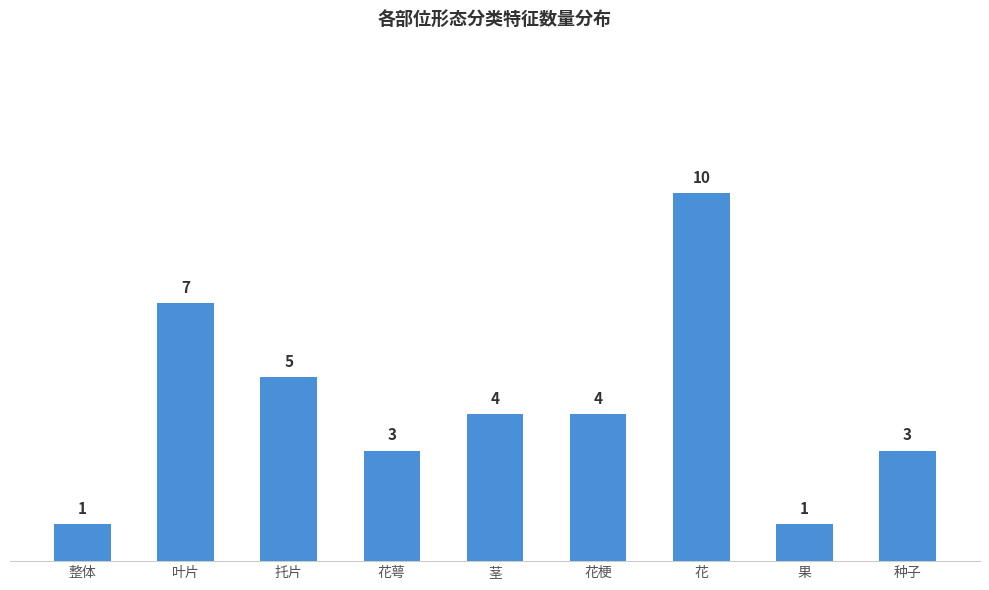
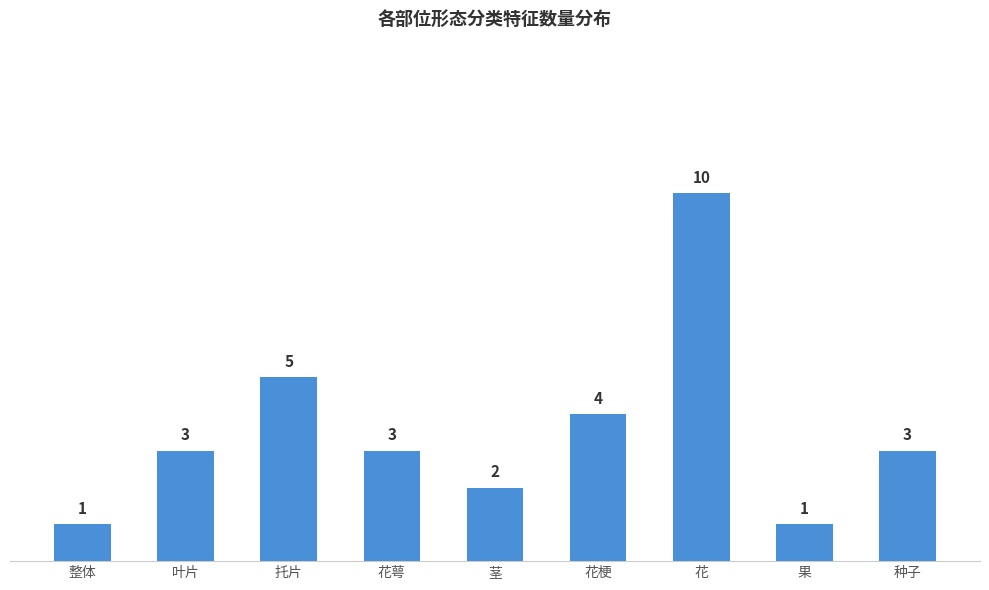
  {
    "整体": 1,
-   "叶片": 7,
+   "叶片": 3,
    "托片": 5,
    "花萼": 3,
-   "茎": 4,
+   "茎": 2,
    "花梗": 4,
    "花": 10,
    "果": 1,
    "种子": 3
  }
